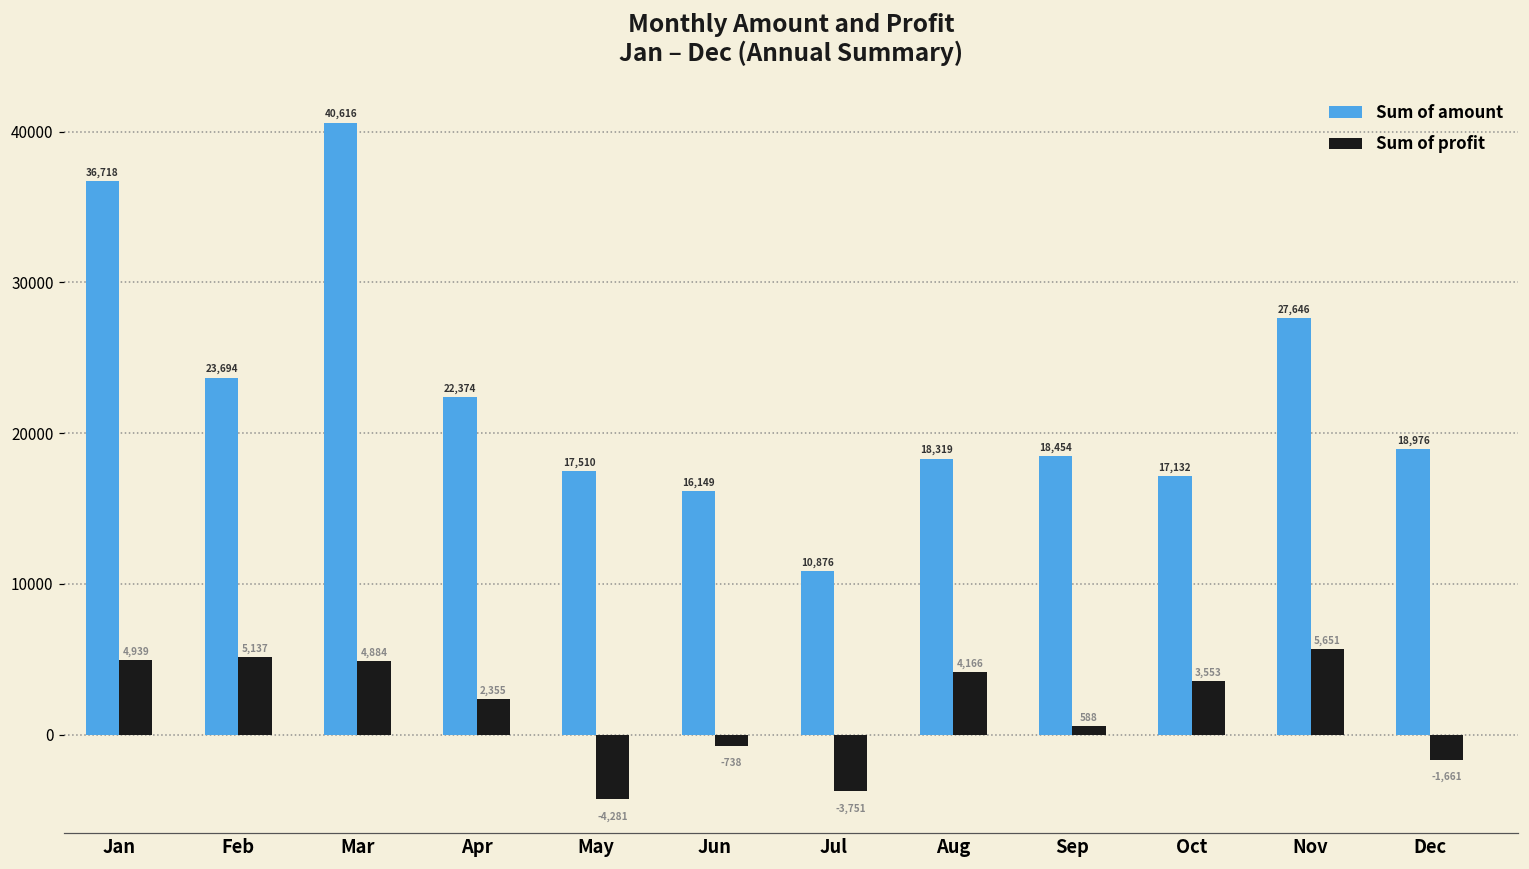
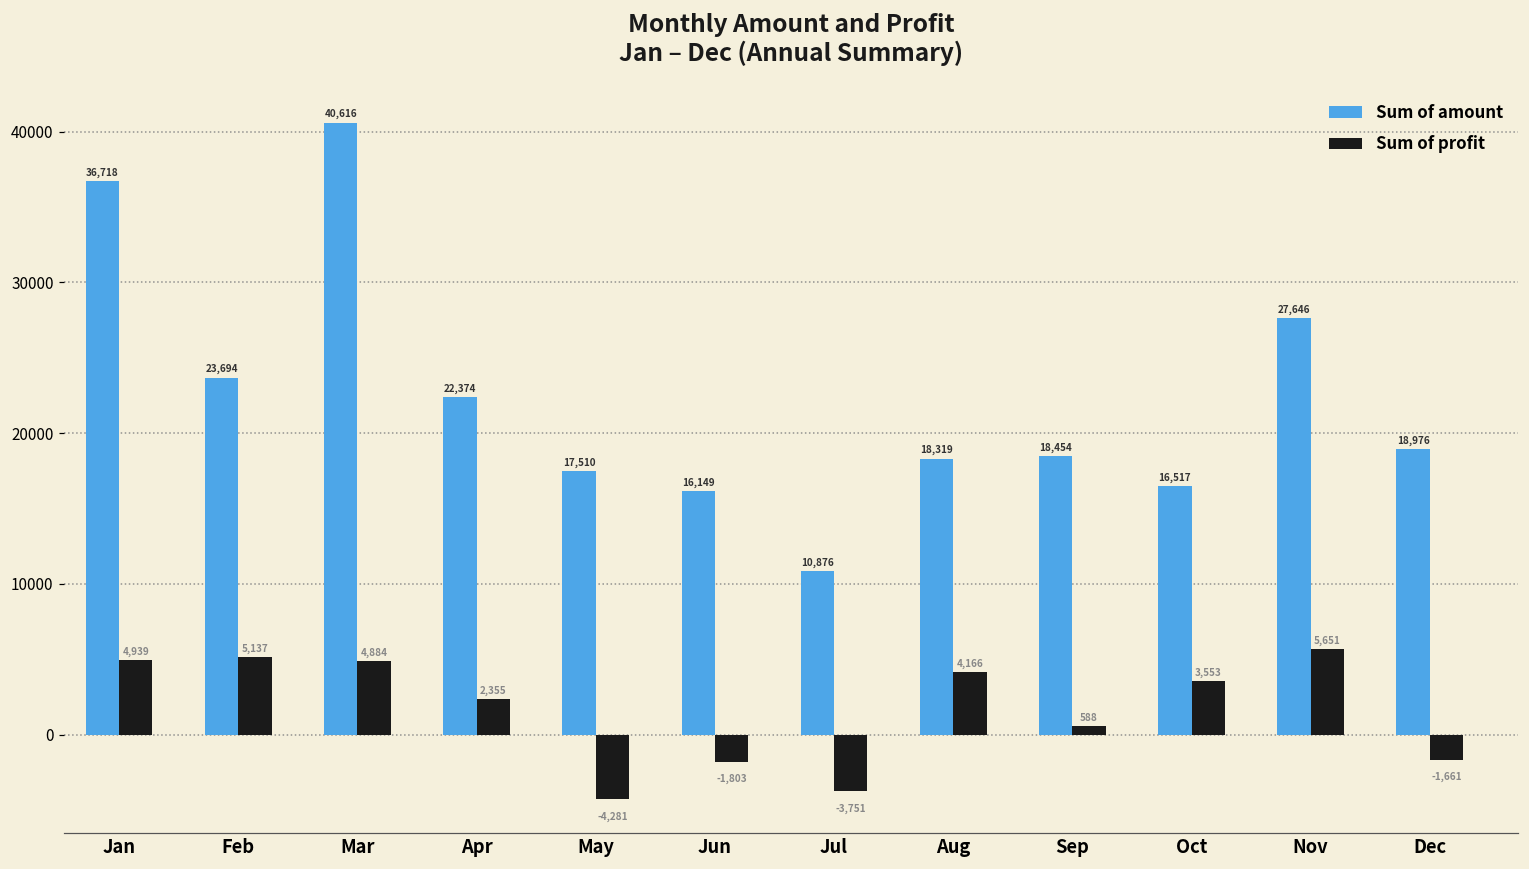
  {
    "Sum of amount": {
      "Jan": "36,718",
      "Feb": "23,694",
      "Mar": "40,616",
      "Apr": "22,374",
      "May": "17,510",
      "Jun": "16,149",
      "Jul": "10,876",
      "Aug": "18,319",
      "Sep": "18,454",
-     "Oct": "17,132",
+     "Oct": "16,517",
      "Nov": "27,646",
      "Dec": "18,976"
    },
    "Sum of profit": {
      "Jan": "4,939",
      "Feb": "5,137",
      "Mar": "4,884",
      "Apr": "2,355",
      "May": "-4,281",
-     "Jun": "-738",
+     "Jun": "-1,803",
      "Jul": "-3,751",
      "Aug": "4,166",
      "Sep": "588",
      "Oct": "3,553",
      "Nov": "5,651",
      "Dec": "-1,661"
    }
  }
